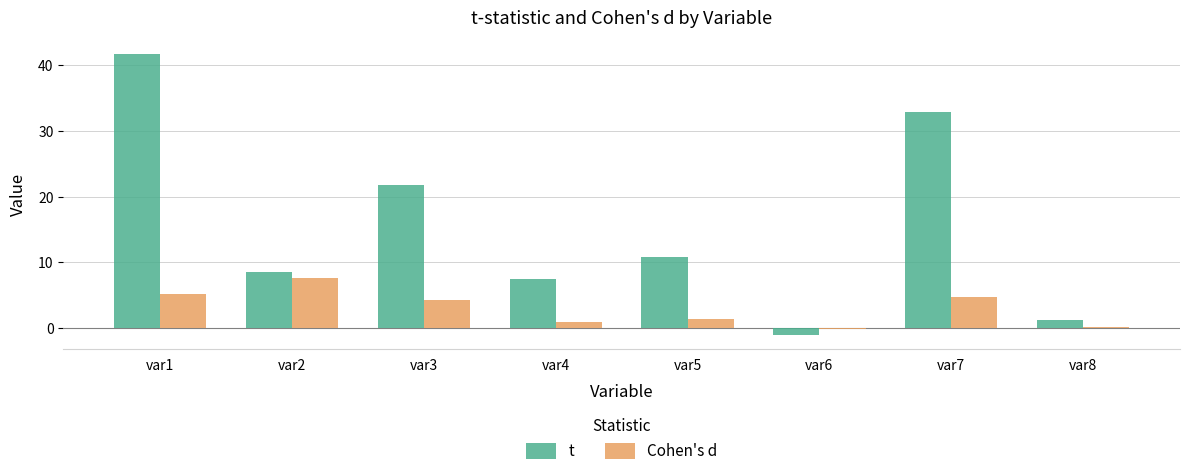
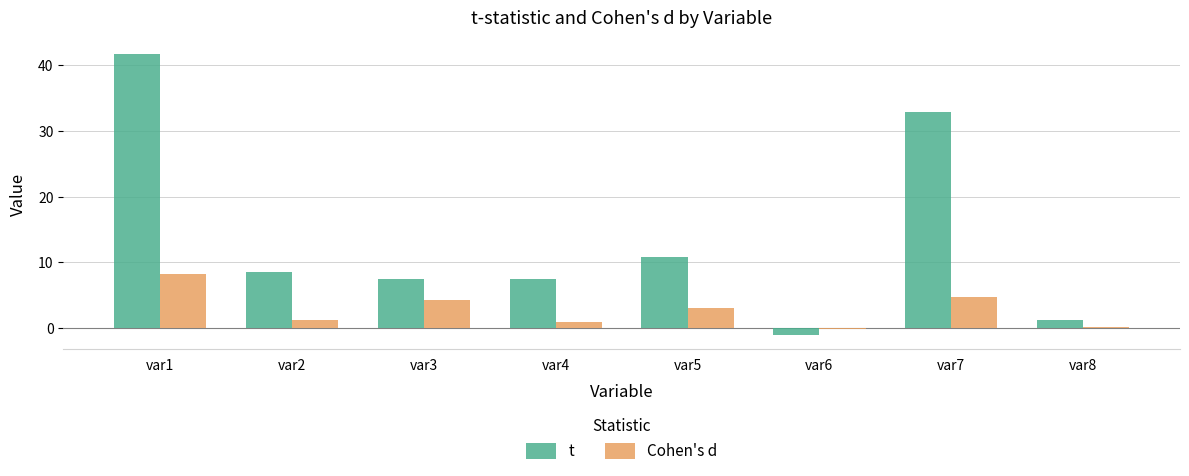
  {
    "t": {
      "var1": 42,
      "var2": 8,
-     "var3": 22,
+     "var3": 7,
      "var4": 8,
      "var5": 11,
      "var6": -1,
      "var7": 33,
      "var8": 1
    },
    "Cohen's d": {
-     "var1": 5,
-     "var2": 8,
+     "var1": 8,
+     "var2": 1,
      "var3": 4,
      "var4": 1,
-     "var5": 1,
+     "var5": 3,
      "var7": 5
    }
  }
